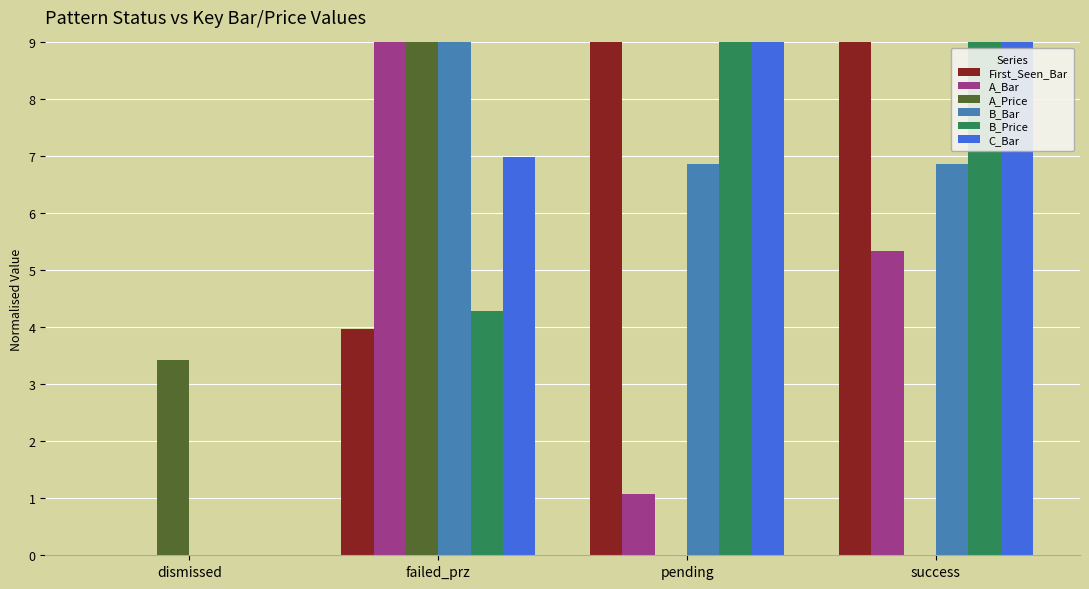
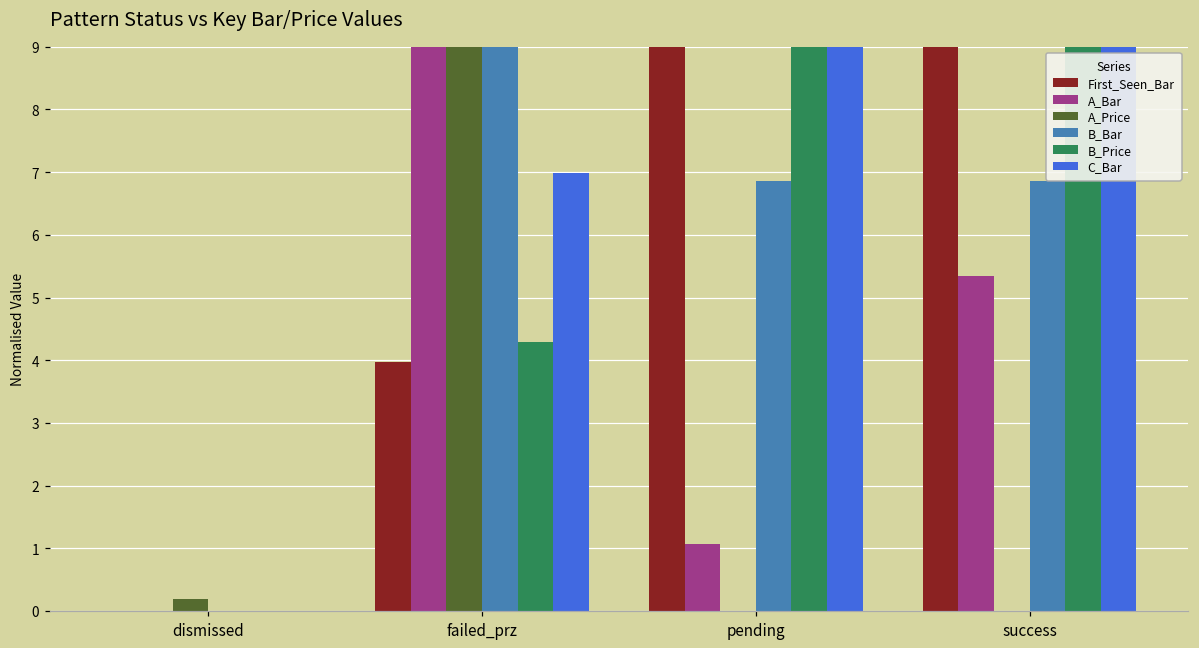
  {
    "First_Seen_Bar": {
      "dismissed": 0.0,
      "failed_prz": 4.0,
      "pending": 9.0,
      "success": 9.0
    },
    "A_Bar": {
      "dismissed": 0.0,
      "failed_prz": 9.0,
      "pending": 1.1,
      "success": 5.3
    },
    "A_Price": {
-     "dismissed": 3.4,
+     "dismissed": 0.2,
      "failed_prz": 9.0,
      "pending": 0.0,
      "success": 0.0
    },
    "B_Price": {
      "dismissed": 0.0,
      "failed_prz": 4.3,
      "pending": 9.0,
      "success": 9.0
    }
  }
